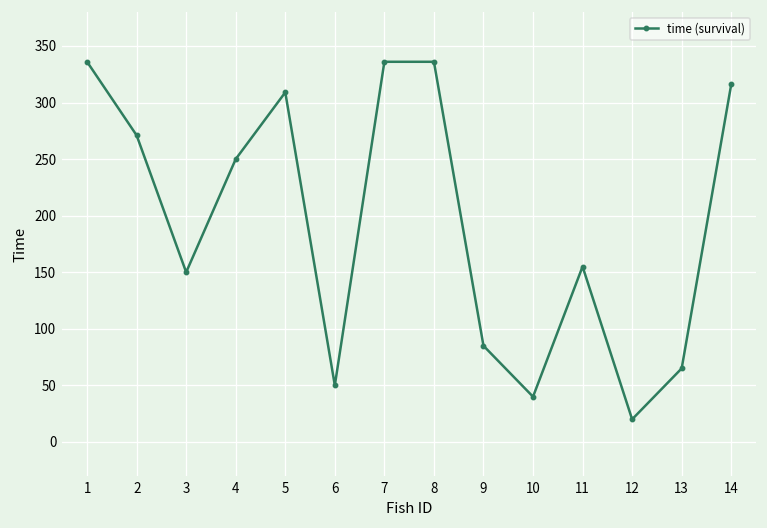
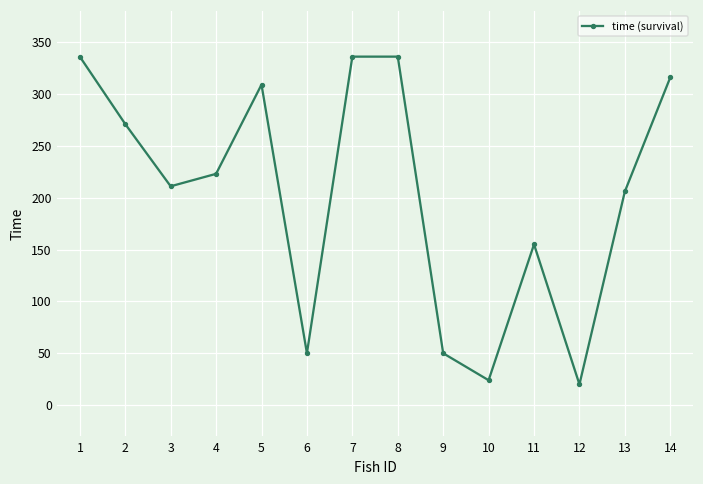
  {
    "1": 340,
    "2": 270,
-   "3": 150,
-   "4": 250,
+   "3": 210,
+   "4": 220,
    "5": 310,
    "6": 50,
    "7": 340,
    "8": 340,
-   "9": 90,
-   "10": 40,
+   "9": 50,
+   "10": 20,
    "11": 160,
    "12": 20,
-   "13": 70,
+   "13": 210,
    "14": 320
  }
